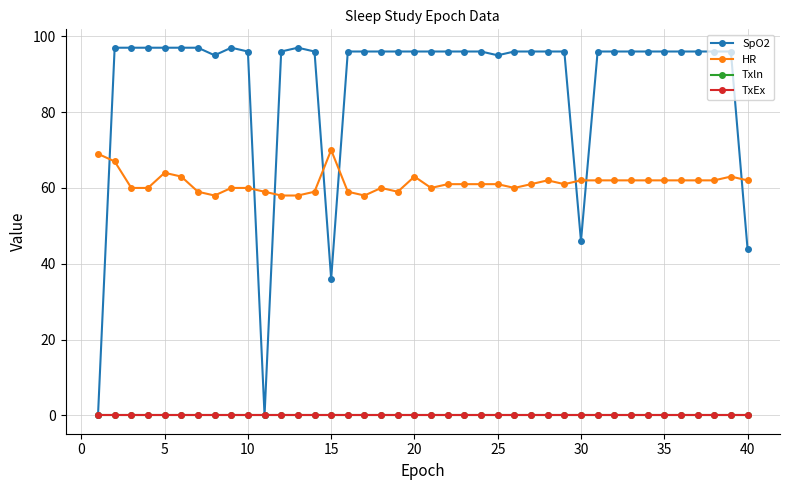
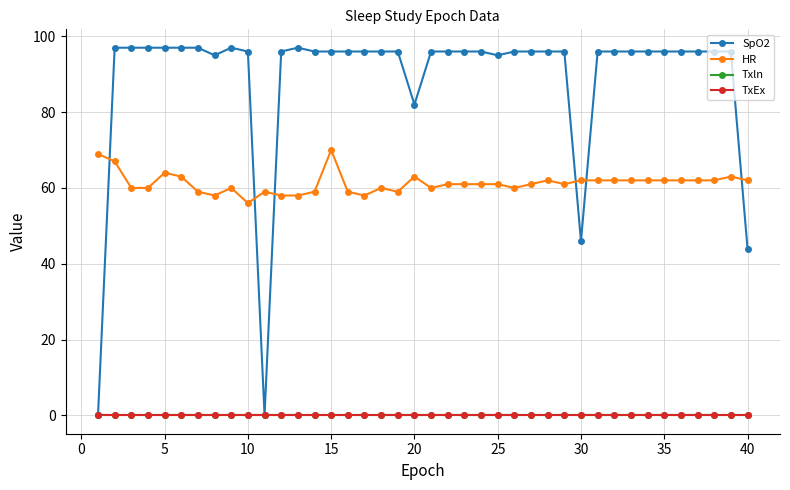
  {
    "SpO2": {
      "5": 97,
      "10": 96,
-     "15": 36,
-     "20": 96,
+     "15": 96,
+     "20": 82,
      "25": 95,
      "30": 46,
      "35": 96,
      "40": 44
    },
    "HR": {
      "5": 64,
-     "10": 60,
+     "10": 56,
      "15": 70,
      "20": 63,
      "25": 61,
      "30": 62,
      "35": 62,
      "40": 62
    },
    "TxEx": {
      "5": 0,
      "10": 0,
      "15": 0,
      "20": 0,
      "25": 0,
      "30": 0,
      "35": 0,
      "40": 0
    }
  }
